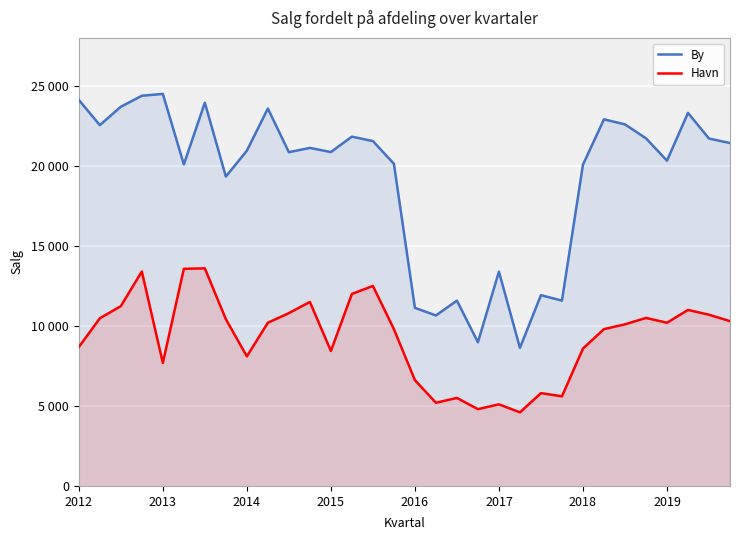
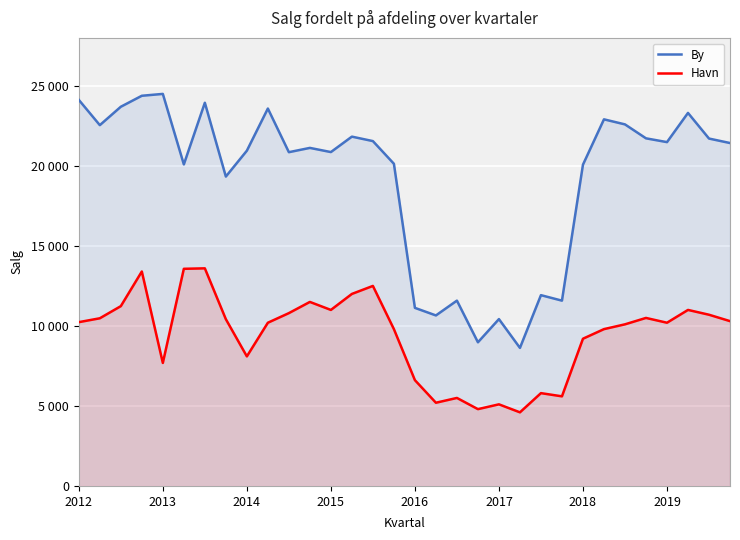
  {
    "By": {
      "2012": 24100,
      "2013": 24500,
      "2014": 21000,
      "2015": 20900,
      "2016": 11100,
-     "2017": 13400,
+     "2017": 10400,
      "2018": 20100,
-     "2019": 20300
+     "2019": 21500
    },
    "Havn": {
-     "2012": 8700,
+     "2012": 10200,
      "2013": 7700,
      "2014": 8100,
-     "2015": 8400,
+     "2015": 11000,
      "2016": 6600,
      "2017": 5100,
-     "2018": 8600,
+     "2018": 9200,
      "2019": 10200
    }
  }
